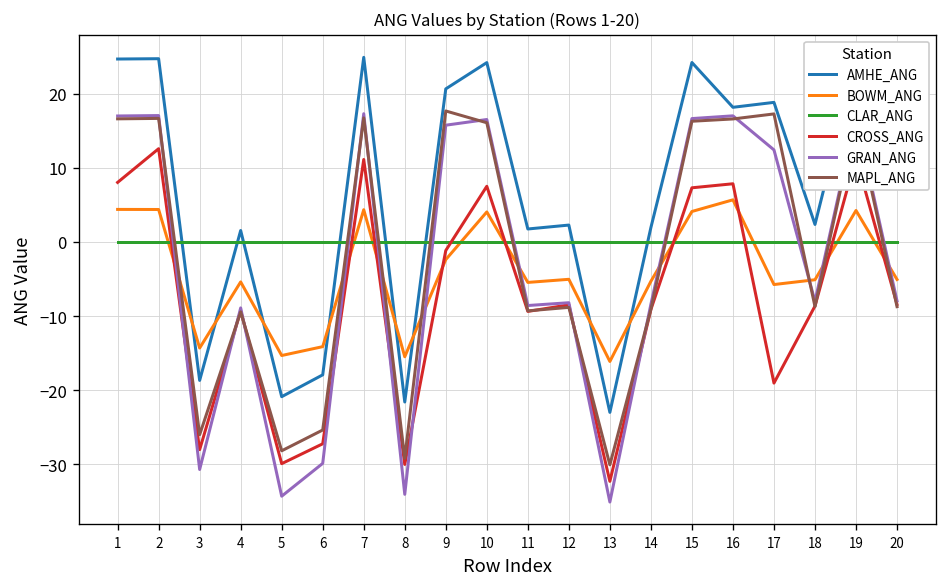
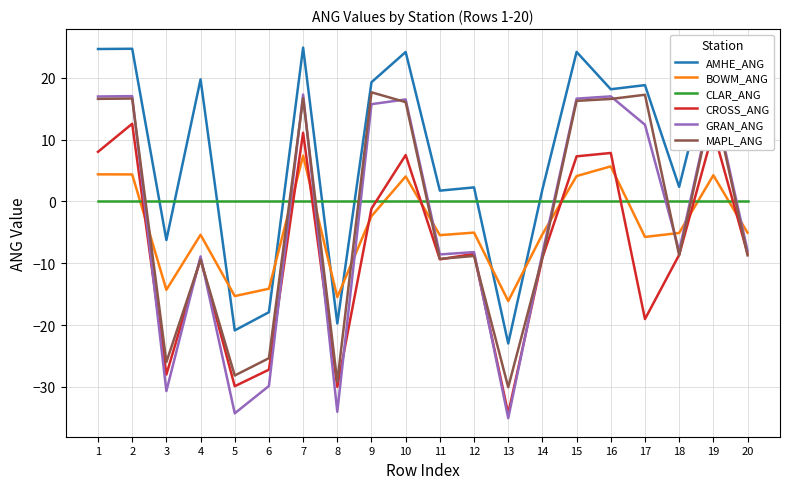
  {
    "AMHE_ANG": {
      "1": 25,
      "2": 25,
-     "3": -19,
-     "4": 2,
+     "3": -6,
+     "4": 20,
      "5": -21,
      "6": -18,
      "7": 25,
-     "8": -22,
-     "9": 21,
+     "8": -20,
+     "9": 19,
      "10": 24,
      "11": 2,
      "12": 2,
      "13": -23,
      "14": 2,
      "15": 24,
      "16": 18,
      "17": 19,
      "18": 2
    },
    "BOWM_ANG": {
      "1": 4,
      "2": 4,
      "3": -14,
      "4": -5,
      "5": -15,
      "6": -14,
-     "7": 4,
+     "7": 7,
      "8": -15,
      "9": -2,
      "10": 4,
      "11": -5,
      "12": -5,
      "13": -16,
      "14": -5,
      "15": 4,
      "16": 6,
      "17": -6,
      "18": -5,
      "19": 4,
      "20": -5
    },
    "CLAR_ANG": {
      "1": 0,
      "2": 0,
      "3": 0,
      "4": 0,
      "5": 0,
      "6": 0,
      "7": 0,
      "8": 0,
      "9": 0,
      "10": 0,
      "11": 0,
      "12": 0,
      "13": 0,
      "14": 0,
      "15": 0,
      "16": 0,
      "17": 0,
      "18": 0,
      "19": 0,
      "20": 0
    },
    "CROSS_ANG": {
      "1": 8,
      "2": 13,
      "3": -28,
      "5": -30,
      "6": -27,
      "7": 11,
      "8": -30,
      "9": -1,
      "10": 7,
-     "13": -32,
+     "13": -34,
      "15": 7,
      "16": 8,
      "17": -19
    },
    "GRAN_ANG": {
      "3": -31,
      "4": -9,
      "5": -34,
      "6": -30,
      "7": 17,
      "8": -34,
      "9": 16,
      "10": 16,
      "11": -9,
      "13": -35,
      "14": -8,
      "16": 17,
      "17": 12,
      "18": -8,
      "20": -8
    },
    "MAPL_ANG": {
      "3": -26,
      "5": -28,
      "6": -25,
      "7": 17,
      "8": -29,
      "9": 18,
      "10": 16,
      "13": -30,
      "16": 17,
      "17": 17
    }
  }
